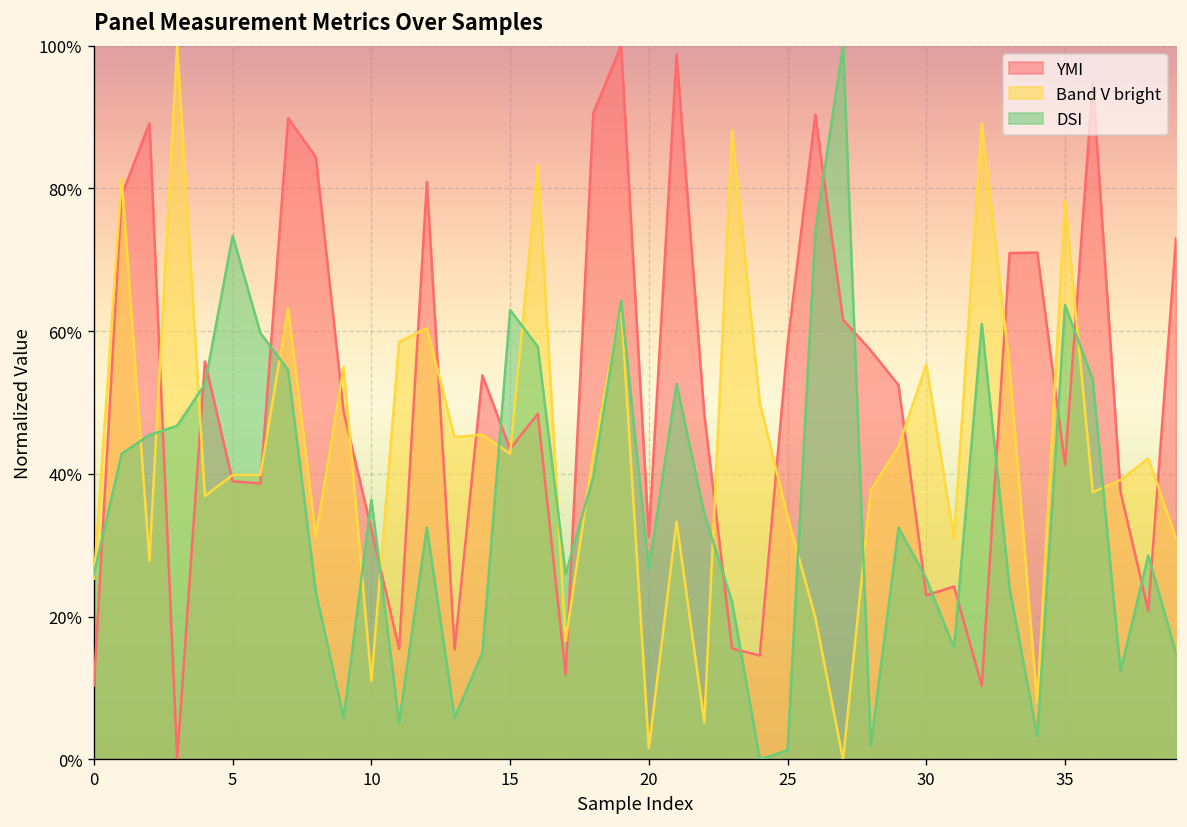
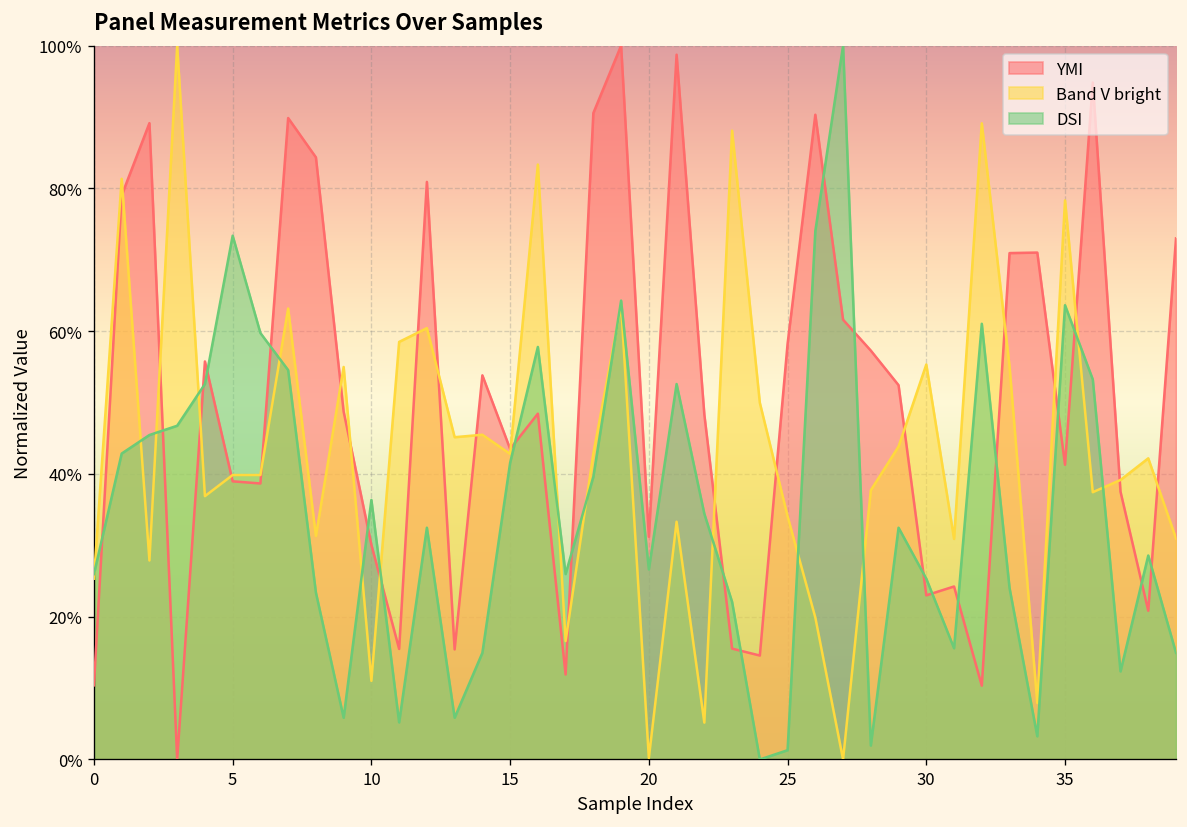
  {
    "YMI": {
      "0": "10%",
      "5": "39%",
-     "10": "32%",
+     "10": "30%",
      "15": "44%",
      "20": "31%",
      "25": "58%",
      "30": "23%",
      "35": "41%"
    },
    "Band V bright": {
      "0": "25%",
      "5": "40%",
      "10": "11%",
      "15": "43%",
-     "20": "2%",
+     "20": "0%",
      "25": "34%",
      "30": "55%",
      "35": "78%"
    },
    "DSI": {
      "0": "26%",
      "5": "73%",
      "10": "36%",
-     "15": "63%",
+     "15": "42%",
      "20": "27%",
      "25": "1%",
      "30": "25%",
      "35": "64%"
    }
  }
